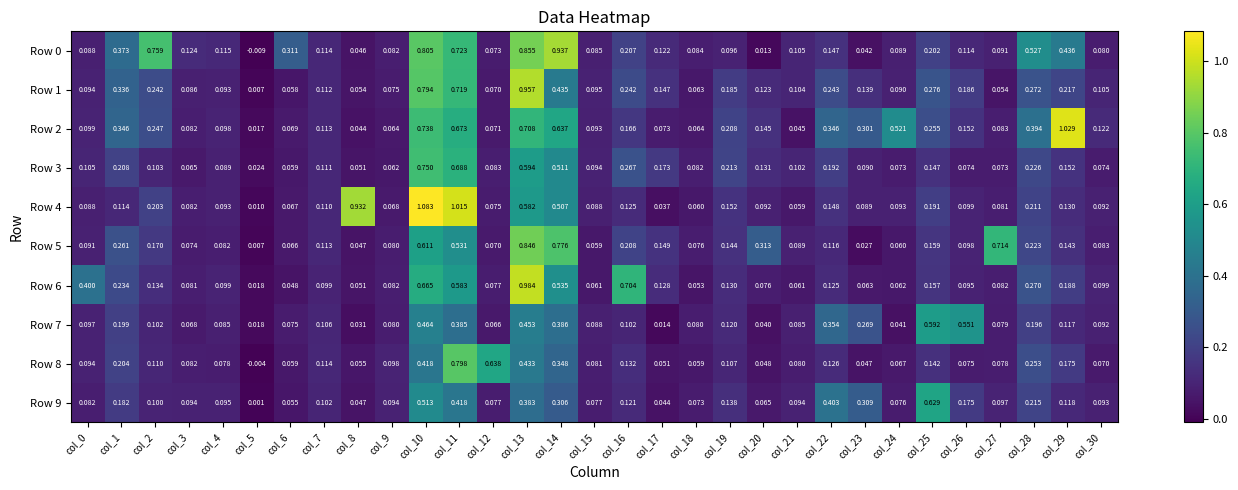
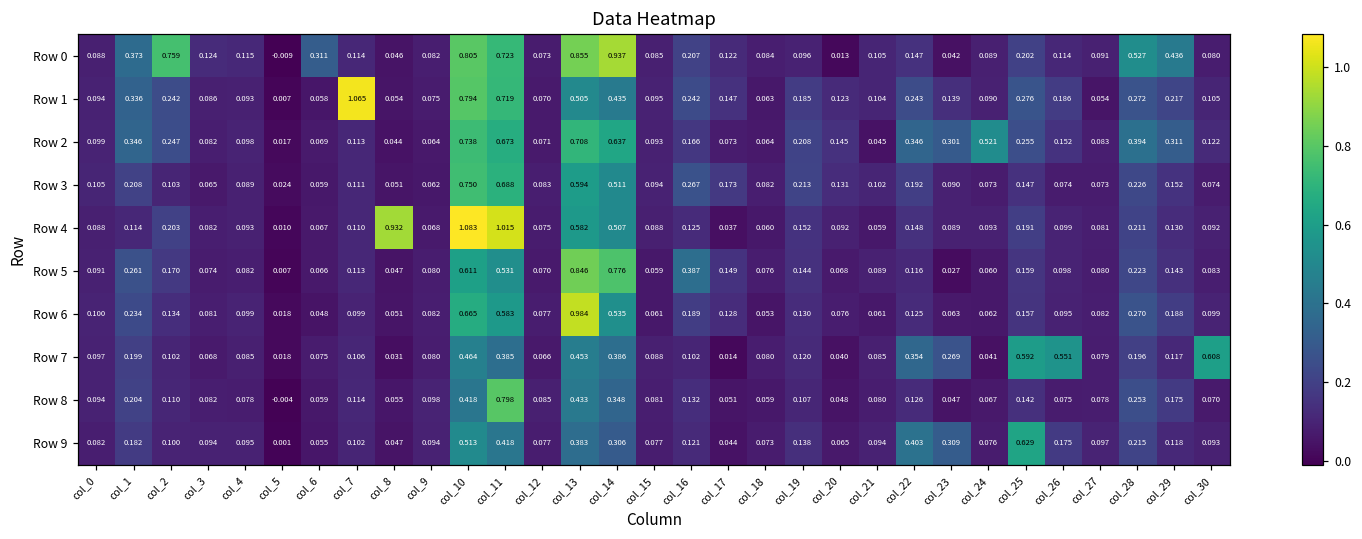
  {
    "Row 1": {
      "col_0": 0.094,
      "col_1": 0.336,
      "col_2": 0.242,
      "col_3": 0.086,
      "col_4": 0.093,
      "col_5": 0.007,
      "col_6": 0.058,
-     "col_7": 0.112,
+     "col_7": 1.065,
      "col_8": 0.054,
      "col_9": 0.075,
      "col_10": 0.794,
      "col_11": 0.719,
      "col_12": 0.070,
-     "col_13": 0.957,
+     "col_13": 0.505,
      "col_14": 0.435,
      "col_15": 0.095,
      "col_16": 0.242,
      "col_17": 0.147,
      "col_18": 0.063,
      "col_19": 0.185,
      "col_20": 0.123,
      "col_21": 0.104,
      "col_22": 0.243,
      "col_23": 0.139,
      "col_24": 0.090,
      "col_25": 0.276,
      "col_26": 0.186,
      "col_27": 0.054,
      "col_28": 0.272,
      "col_29": 0.217,
      "col_30": 0.105
    },
    "Row 2": {
      "col_0": 0.099,
      "col_1": 0.346,
      "col_2": 0.247,
      "col_3": 0.082,
      "col_4": 0.098,
      "col_5": 0.017,
      "col_6": 0.069,
      "col_7": 0.113,
      "col_8": 0.044,
      "col_9": 0.064,
      "col_10": 0.738,
      "col_11": 0.673,
      "col_12": 0.071,
      "col_13": 0.708,
      "col_14": 0.637,
      "col_15": 0.093,
      "col_16": 0.166,
      "col_17": 0.073,
      "col_18": 0.064,
      "col_19": 0.208,
      "col_20": 0.145,
      "col_21": 0.045,
      "col_22": 0.346,
      "col_23": 0.301,
      "col_24": 0.521,
      "col_25": 0.255,
      "col_26": 0.152,
      "col_27": 0.083,
      "col_28": 0.394,
-     "col_29": 1.029,
+     "col_29": 0.311,
      "col_30": 0.122
    },
    "Row 5": {
      "col_0": 0.091,
      "col_1": 0.261,
      "col_2": 0.170,
      "col_3": 0.074,
      "col_4": 0.082,
      "col_5": 0.007,
      "col_6": 0.066,
      "col_7": 0.113,
      "col_8": 0.047,
      "col_9": 0.080,
      "col_10": 0.611,
      "col_11": 0.531,
      "col_12": 0.070,
      "col_13": 0.846,
      "col_14": 0.776,
      "col_15": 0.059,
-     "col_16": 0.208,
+     "col_16": 0.387,
      "col_17": 0.149,
      "col_18": 0.076,
      "col_19": 0.144,
-     "col_20": 0.313,
+     "col_20": 0.068,
      "col_21": 0.089,
      "col_22": 0.116,
      "col_23": 0.027,
      "col_24": 0.060,
      "col_25": 0.159,
      "col_26": 0.098,
-     "col_27": 0.714,
+     "col_27": 0.080,
      "col_28": 0.223,
      "col_29": 0.143,
      "col_30": 0.083
    },
    "Row 6": {
-     "col_0": 0.400,
+     "col_0": 0.100,
      "col_1": 0.234,
      "col_2": 0.134,
      "col_3": 0.081,
      "col_4": 0.099,
      "col_5": 0.018,
      "col_6": 0.048,
      "col_7": 0.099,
      "col_8": 0.051,
      "col_9": 0.082,
      "col_10": 0.665,
      "col_11": 0.583,
      "col_12": 0.077,
      "col_13": 0.984,
      "col_14": 0.535,
      "col_15": 0.061,
-     "col_16": 0.704,
+     "col_16": 0.189,
      "col_17": 0.128,
      "col_18": 0.053,
      "col_19": 0.130,
      "col_20": 0.076,
      "col_21": 0.061,
      "col_22": 0.125,
      "col_23": 0.063,
      "col_24": 0.062,
      "col_25": 0.157,
      "col_26": 0.095,
      "col_27": 0.082,
      "col_28": 0.270,
      "col_29": 0.188,
      "col_30": 0.099
    },
    "Row 7": {
      "col_0": 0.097,
      "col_1": 0.199,
      "col_2": 0.102,
      "col_3": 0.068,
      "col_4": 0.085,
      "col_5": 0.018,
      "col_6": 0.075,
      "col_7": 0.106,
      "col_8": 0.031,
      "col_9": 0.080,
      "col_10": 0.464,
      "col_11": 0.385,
      "col_12": 0.066,
      "col_13": 0.453,
      "col_14": 0.386,
      "col_15": 0.088,
      "col_16": 0.102,
      "col_17": 0.014,
      "col_18": 0.080,
      "col_19": 0.120,
      "col_20": 0.040,
      "col_21": 0.085,
      "col_22": 0.354,
      "col_23": 0.269,
      "col_24": 0.041,
      "col_25": 0.592,
      "col_26": 0.551,
      "col_27": 0.079,
      "col_28": 0.196,
      "col_29": 0.117,
-     "col_30": 0.092
+     "col_30": 0.608
    },
    "Row 8": {
      "col_0": 0.094,
      "col_1": 0.204,
      "col_2": 0.110,
      "col_3": 0.082,
      "col_4": 0.078,
      "col_5": -0.004,
      "col_6": 0.059,
      "col_7": 0.114,
      "col_8": 0.055,
      "col_9": 0.098,
      "col_10": 0.418,
      "col_11": 0.798,
-     "col_12": 0.638,
+     "col_12": 0.085,
      "col_13": 0.433,
      "col_14": 0.348,
      "col_15": 0.081,
      "col_16": 0.132,
      "col_17": 0.051,
      "col_18": 0.059,
      "col_19": 0.107,
      "col_20": 0.048,
      "col_21": 0.080,
      "col_22": 0.126,
      "col_23": 0.047,
      "col_24": 0.067,
      "col_25": 0.142,
      "col_26": 0.075,
      "col_27": 0.078,
      "col_28": 0.253,
      "col_29": 0.175,
      "col_30": 0.070
    }
  }
